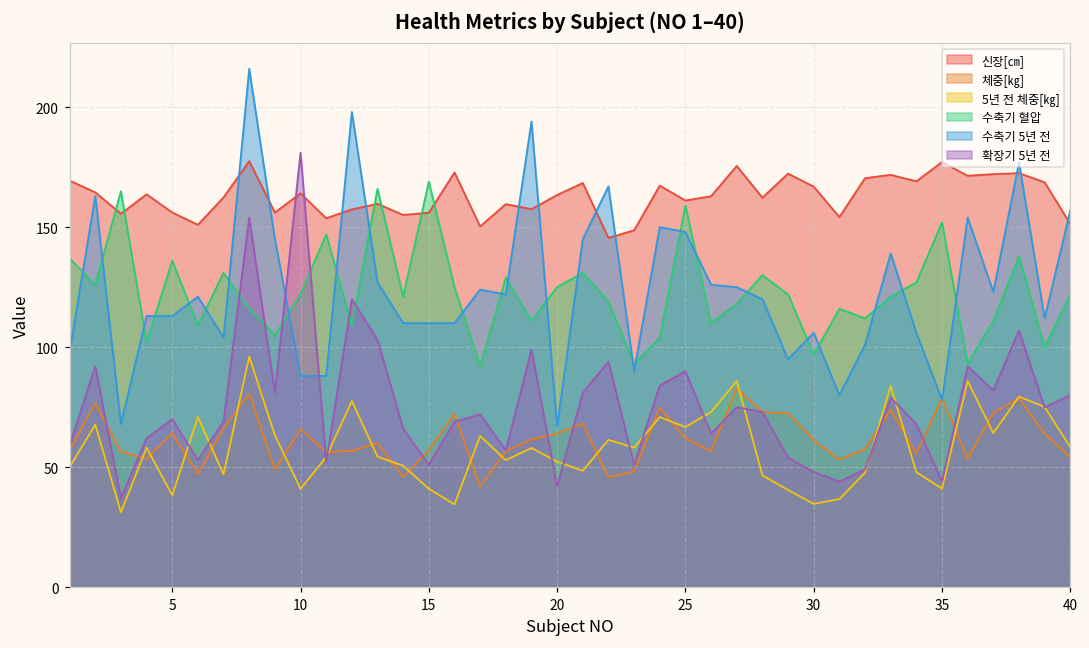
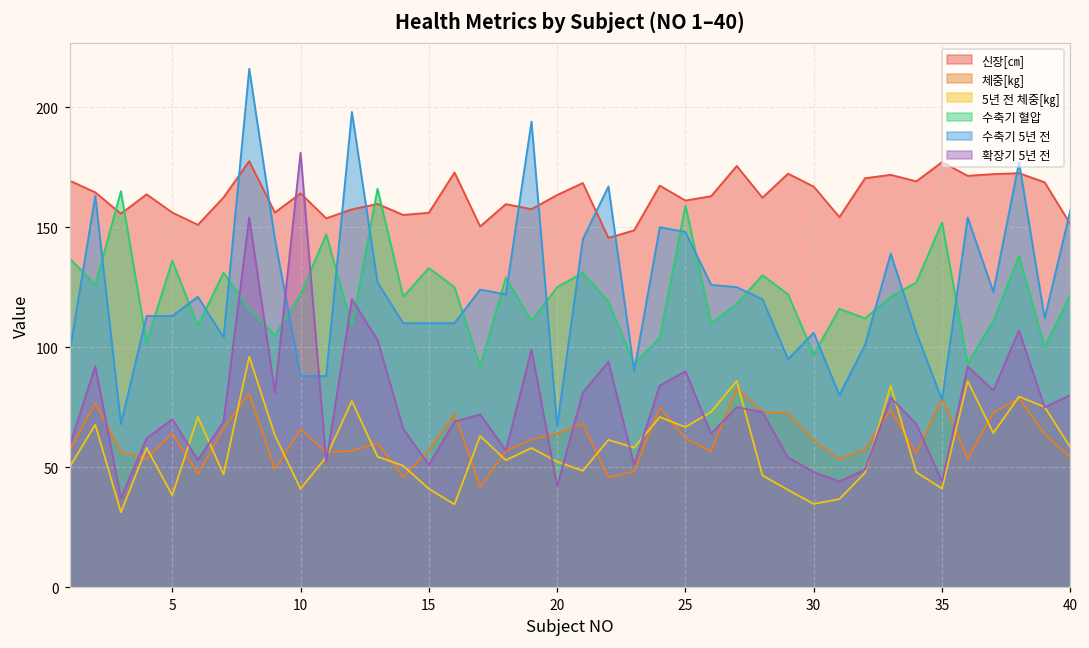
  {
    "수축기 혈압": {
      "5": 136,
      "10": 122,
-     "15": 169,
+     "15": 133,
      "20": 125,
      "25": 159,
      "30": 97,
      "35": 152,
      "40": 122
    },
    "수축기 5년 전": {
      "5": 113,
      "10": 88,
      "15": 110,
      "20": 67,
      "25": 148,
      "30": 106,
      "40": 157
    },
    "확장기 5년 전": {
      "5": 70,
      "10": 181,
      "15": 51,
      "20": 42,
      "25": 90,
      "30": 48,
      "35": 44,
      "40": 80
    }
  }
